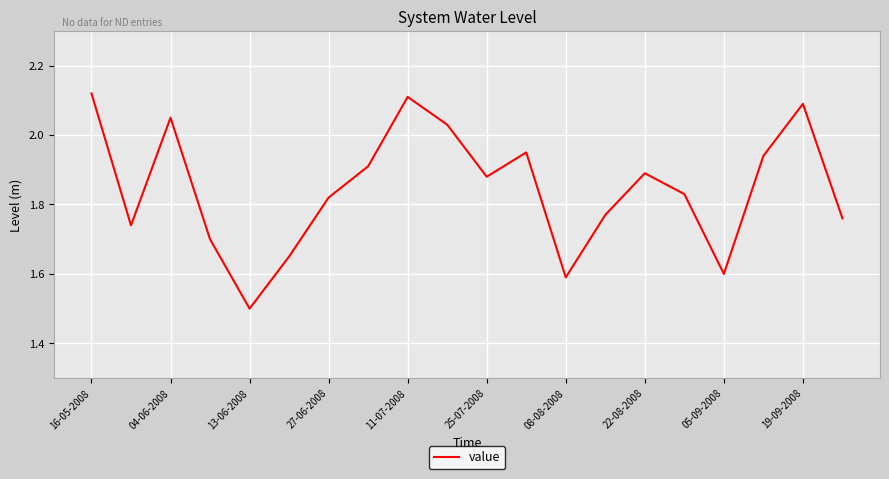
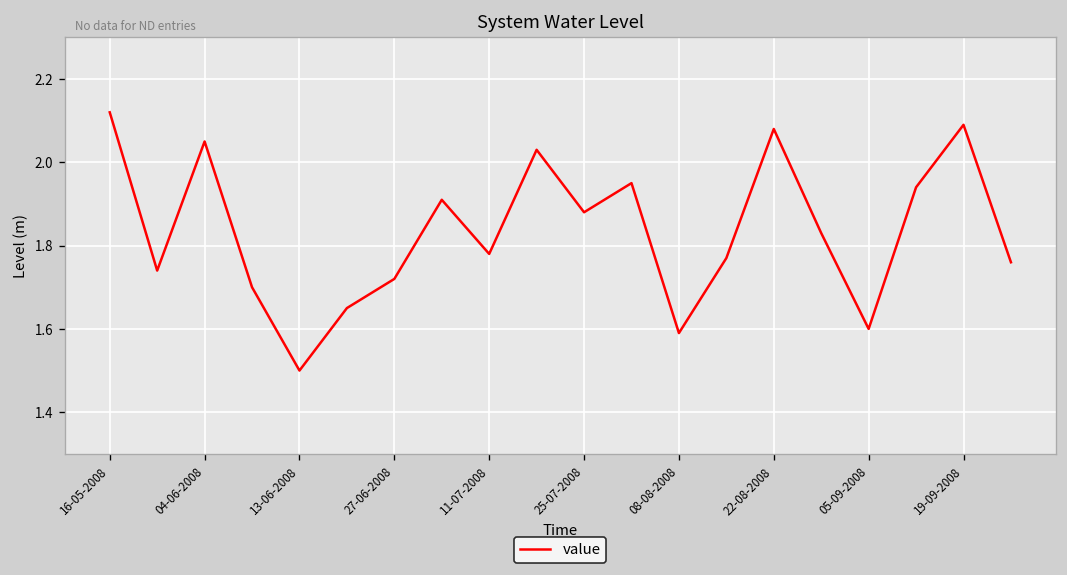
  {
    "16-05-2008": 2.12,
    "04-06-2008": 2.05,
    "13-06-2008": 1.50,
-   "27-06-2008": 1.82,
-   "11-07-2008": 2.11,
+   "27-06-2008": 1.72,
+   "11-07-2008": 1.78,
    "25-07-2008": 1.88,
    "08-08-2008": 1.59,
-   "22-08-2008": 1.89,
+   "22-08-2008": 2.08,
    "05-09-2008": 1.60,
    "19-09-2008": 2.09
  }
